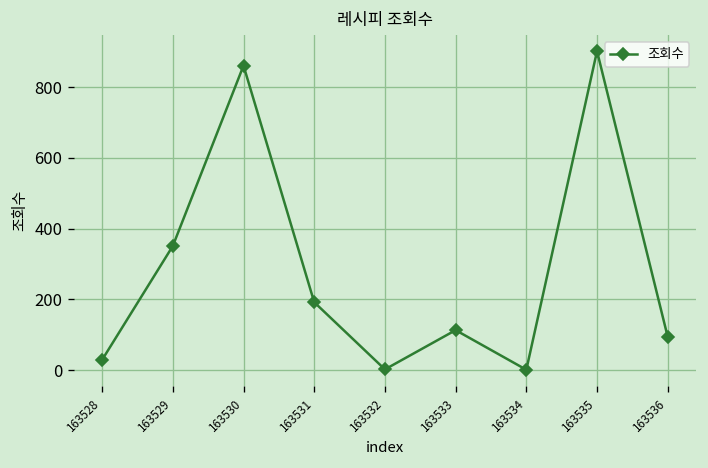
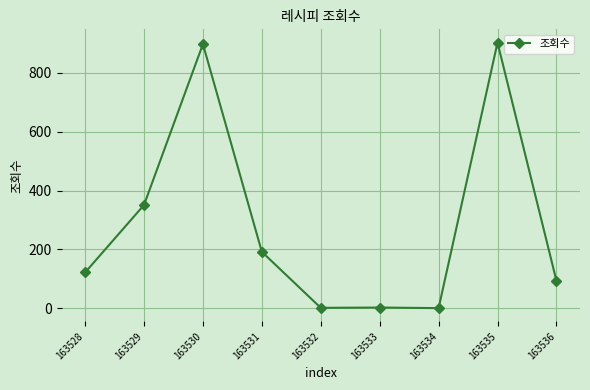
  {
-   "163528": 30,
+   "163528": 120,
    "163529": 350,
-   "163530": 860,
+   "163530": 900,
    "163531": 190,
    "163532": 0,
-   "163533": 110,
+   "163533": 0,
    "163534": 0,
    "163535": 900,
    "163536": 90
  }
